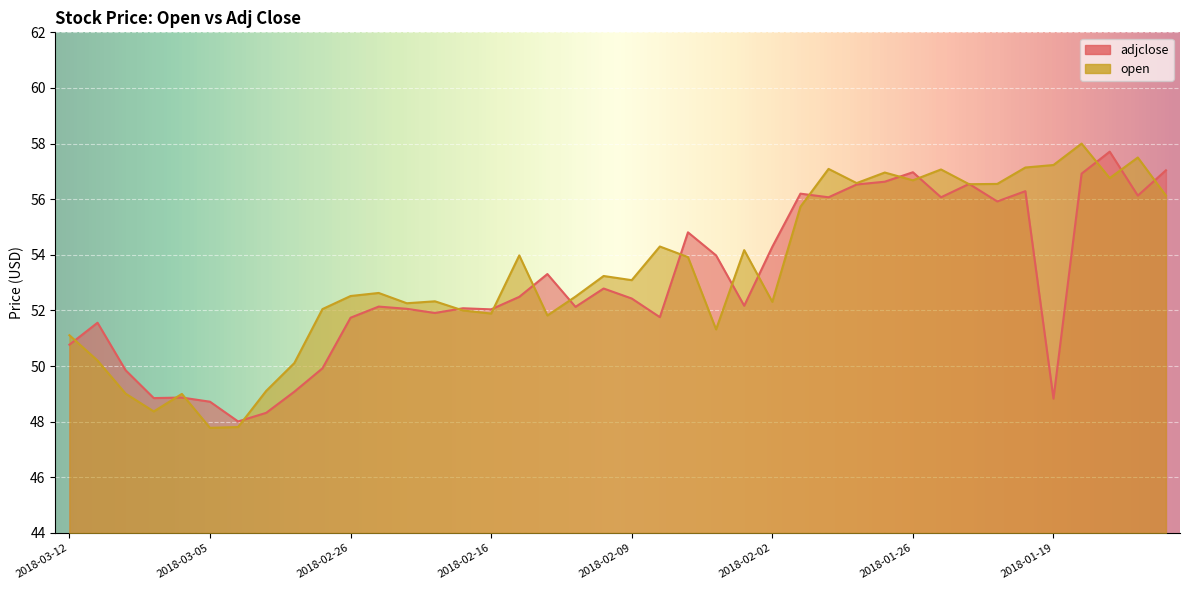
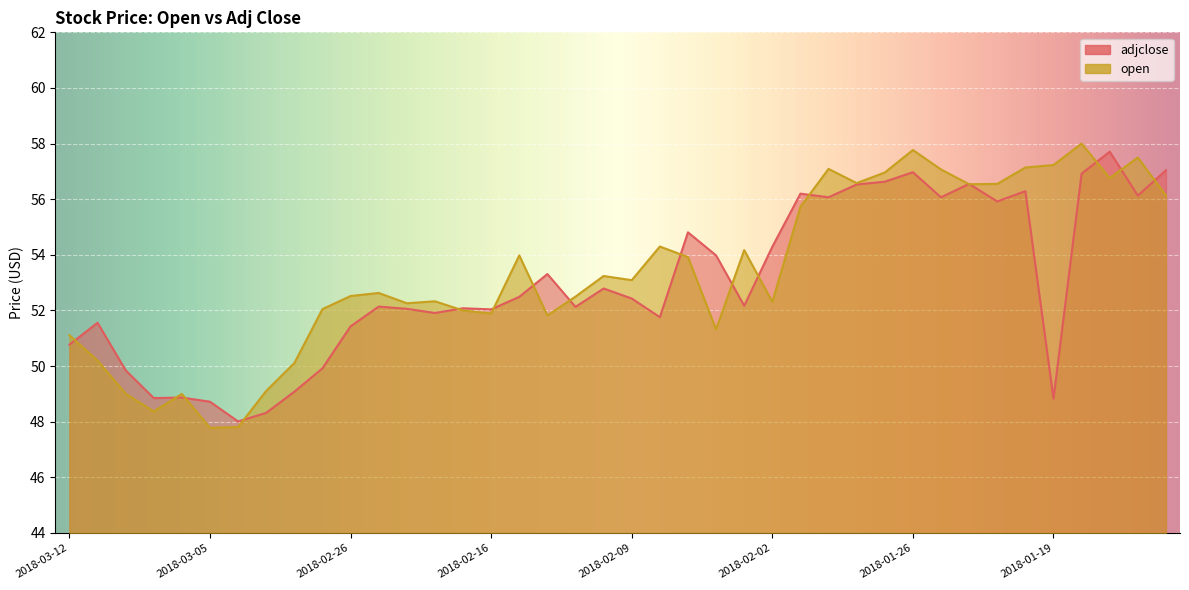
  {
    "adjclose": {
      "2018-03-12": 50.8,
      "2018-03-05": 48.7,
-     "2018-02-26": 51.7,
+     "2018-02-26": 51.4,
      "2018-02-16": 52.0,
      "2018-02-09": 52.4,
      "2018-02-02": 54.3,
      "2018-01-26": 57.0,
      "2018-01-19": 48.8
    },
    "open": {
      "2018-03-12": 51.1,
      "2018-03-05": 47.8,
      "2018-02-26": 52.5,
      "2018-02-16": 51.9,
      "2018-02-09": 53.1,
      "2018-02-02": 52.3,
-     "2018-01-26": 56.7,
+     "2018-01-26": 57.8,
      "2018-01-19": 57.2
    }
  }
